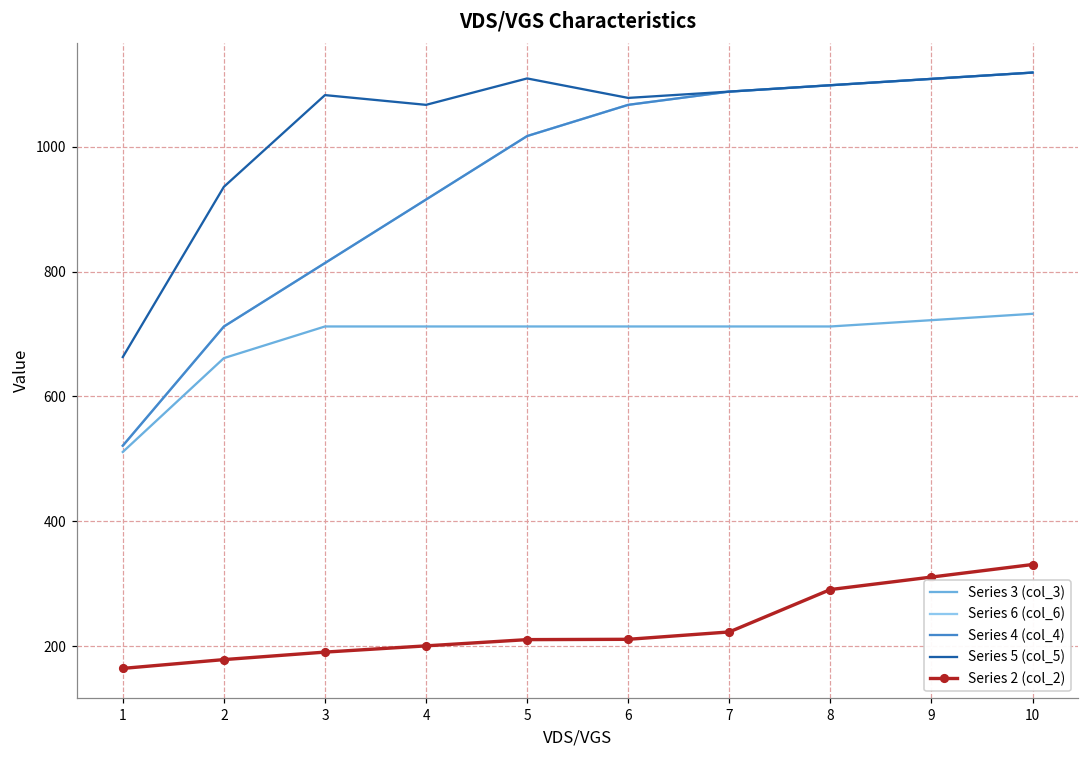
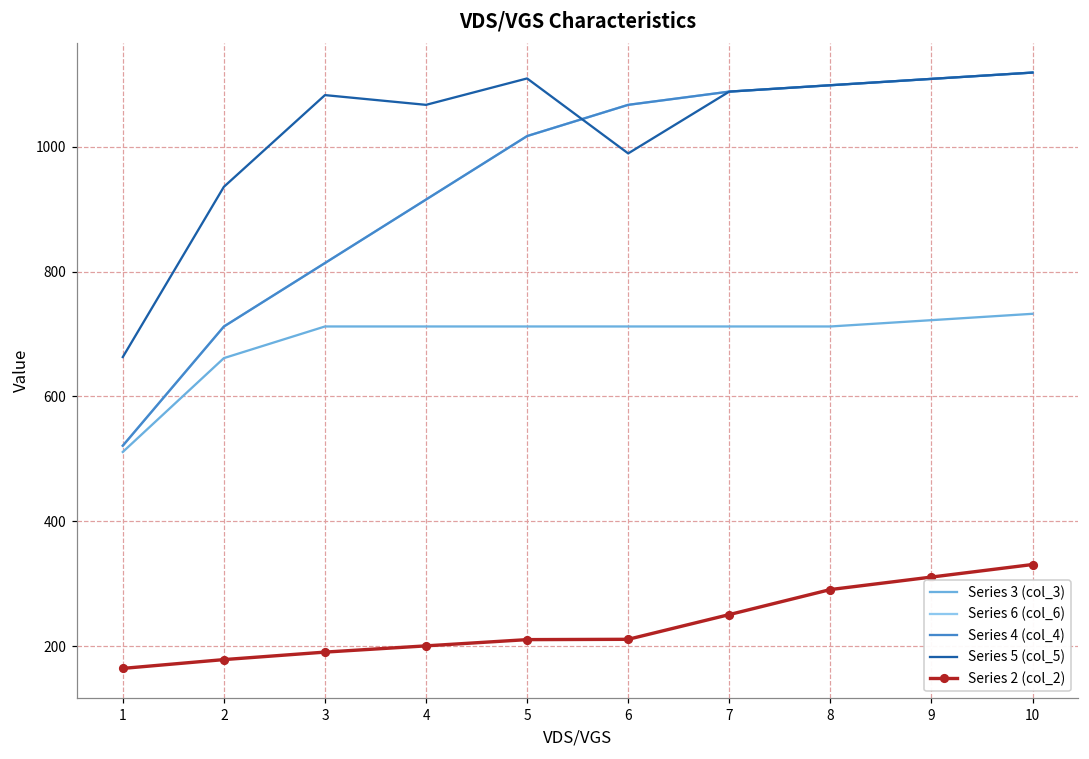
  {
    "Series 5 (col_5)": {
      "1": 660,
      "2": 940,
      "3": 1080,
      "4": 1070,
      "5": 1110,
-     "6": 1080
+     "6": 990
    },
    "Series 2 (col_2)": {
      "1": 160,
      "2": 180,
      "3": 190,
      "4": 200,
      "5": 210,
      "6": 210,
-     "7": 220,
+     "7": 250,
      "8": 290,
      "9": 310,
      "10": 330
    }
  }
